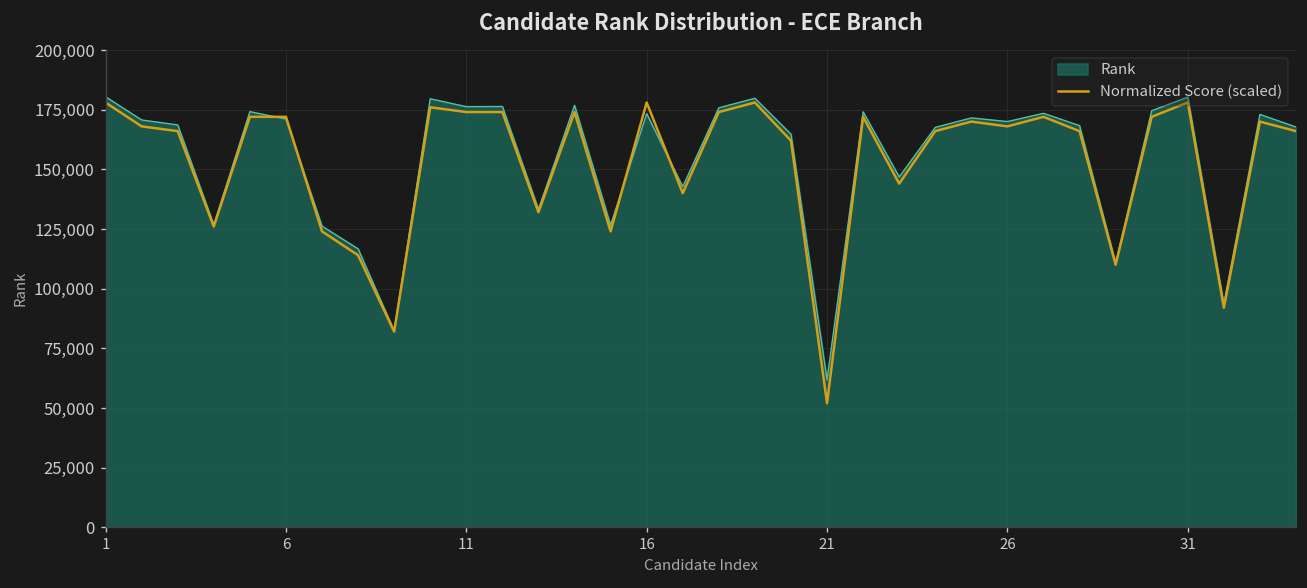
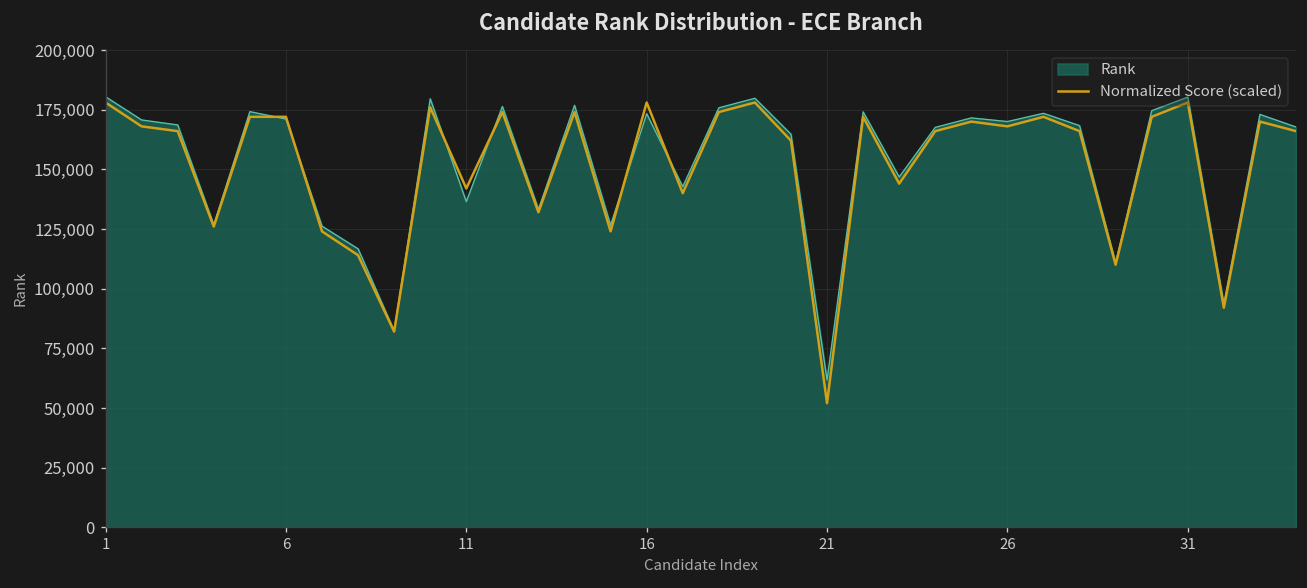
  {
    "Rank": {
      "1": "180,000",
-     "11": "176,000",
+     "11": "136,000",
      "16": "173,000",
      "21": "62,000",
      "26": "170,000"
    },
    "Normalized Score (scaled)": {
      "1": "178,000",
-     "11": "174,000",
+     "11": "142,000",
      "16": "178,000",
      "21": "52,000",
      "26": "168,000"
    }
  }
